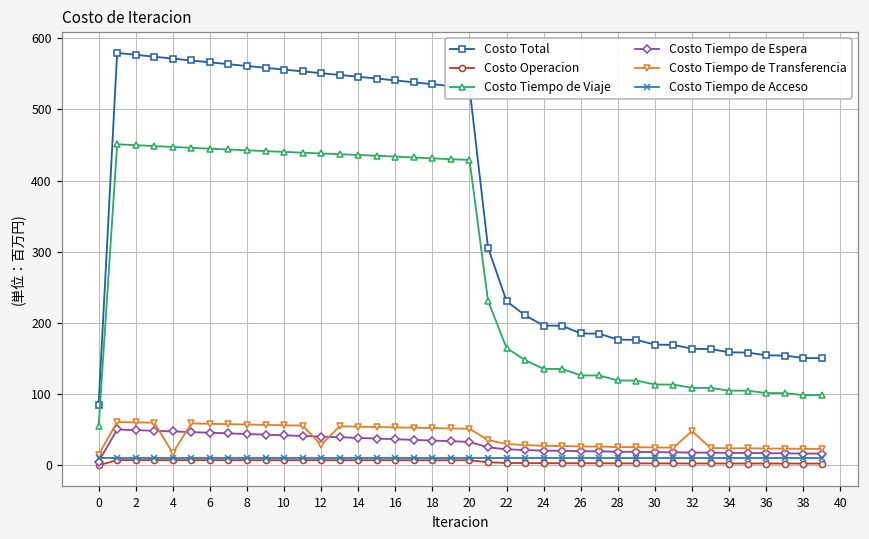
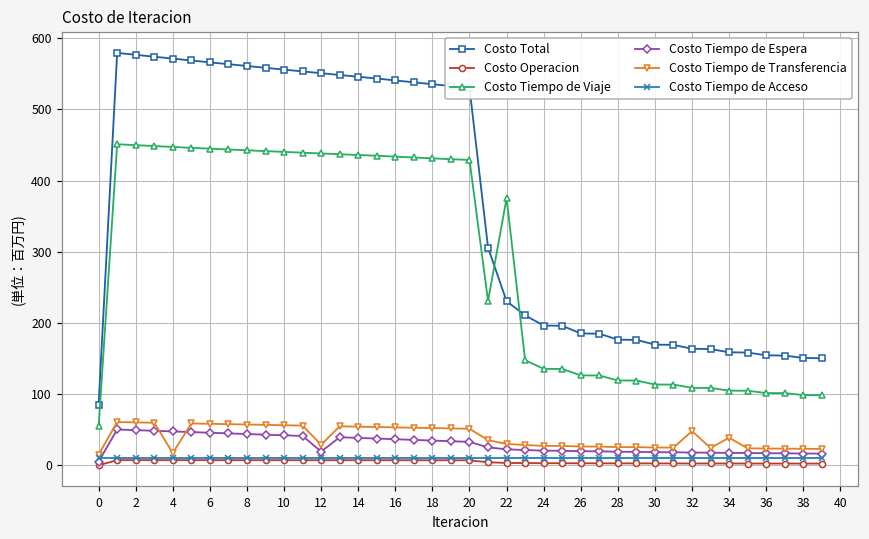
  {
    "Costo Operacion": {
      "0": 0,
      "22": 0,
      "24": 0,
      "26": 0,
      "28": 0,
      "30": 0,
      "32": 0,
      "34": 0,
      "36": 0,
      "38": 0
    },
    "Costo Tiempo de Viaje": {
      "0": 50,
      "2": 450,
      "4": 450,
      "6": 440,
      "8": 440,
      "10": 440,
      "12": 440,
      "14": 440,
      "16": 430,
      "18": 430,
      "20": 430,
-     "22": 160,
+     "22": 380,
      "24": 140,
      "26": 130,
      "28": 120,
      "30": 110,
      "32": 110,
      "34": 100,
      "36": 100,
      "38": 100
    },
    "Costo Tiempo de Espera": {
      "0": 10,
      "2": 50,
      "4": 50,
      "6": 50,
      "8": 40,
      "10": 40,
-     "12": 40,
+     "12": 20,
      "14": 40,
      "16": 40,
      "18": 30,
      "20": 30,
      "22": 20,
      "24": 20,
      "26": 20,
      "28": 20,
      "30": 20,
      "32": 20,
      "34": 20,
      "36": 20,
      "38": 20
    },
    "Costo Tiempo de Transferencia": {
      "0": 20,
      "2": 60,
      "4": 20,
      "6": 60,
      "8": 60,
      "10": 60,
      "12": 30,
      "14": 50,
      "16": 50,
      "18": 50,
      "20": 50,
      "22": 30,
      "24": 30,
      "26": 30,
      "28": 30,
      "30": 20,
      "32": 50,
-     "34": 20,
+     "34": 40,
      "36": 20,
      "38": 20
    }
  }
